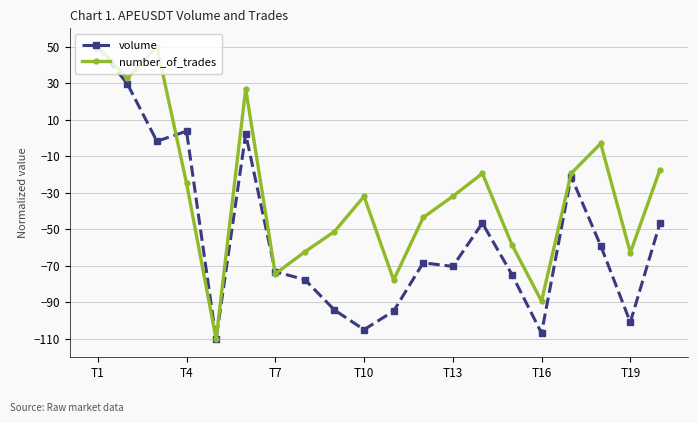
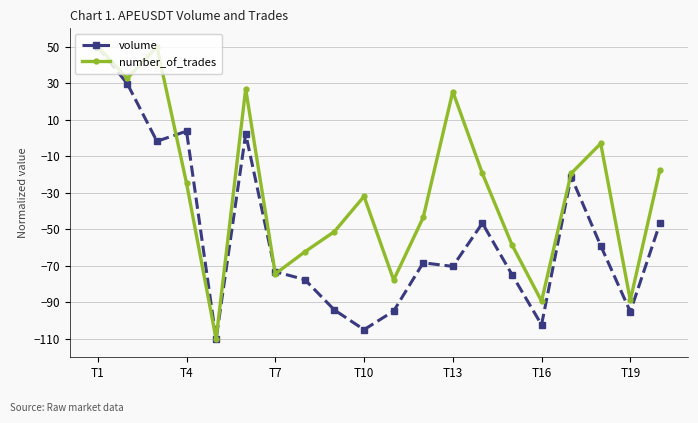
  {
    "volume": {
      "T4": 4,
      "T10": -105,
      "T13": -70,
-     "T16": -107,
-     "T19": -101
+     "T16": -102,
+     "T19": -95
    },
    "number_of_trades": {
      "T4": -25,
      "T10": -32,
-     "T13": -32,
+     "T13": 25,
      "T16": -89,
-     "T19": -63
+     "T19": -89
    }
  }
